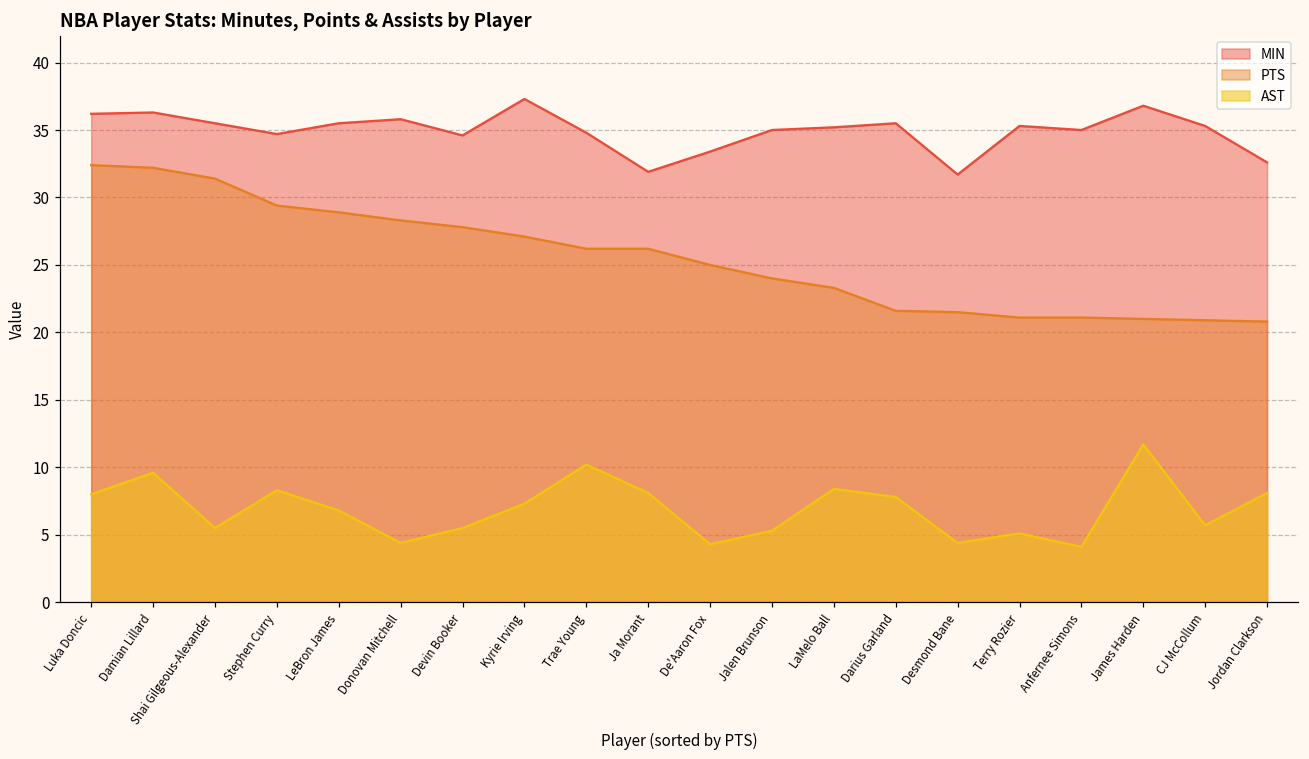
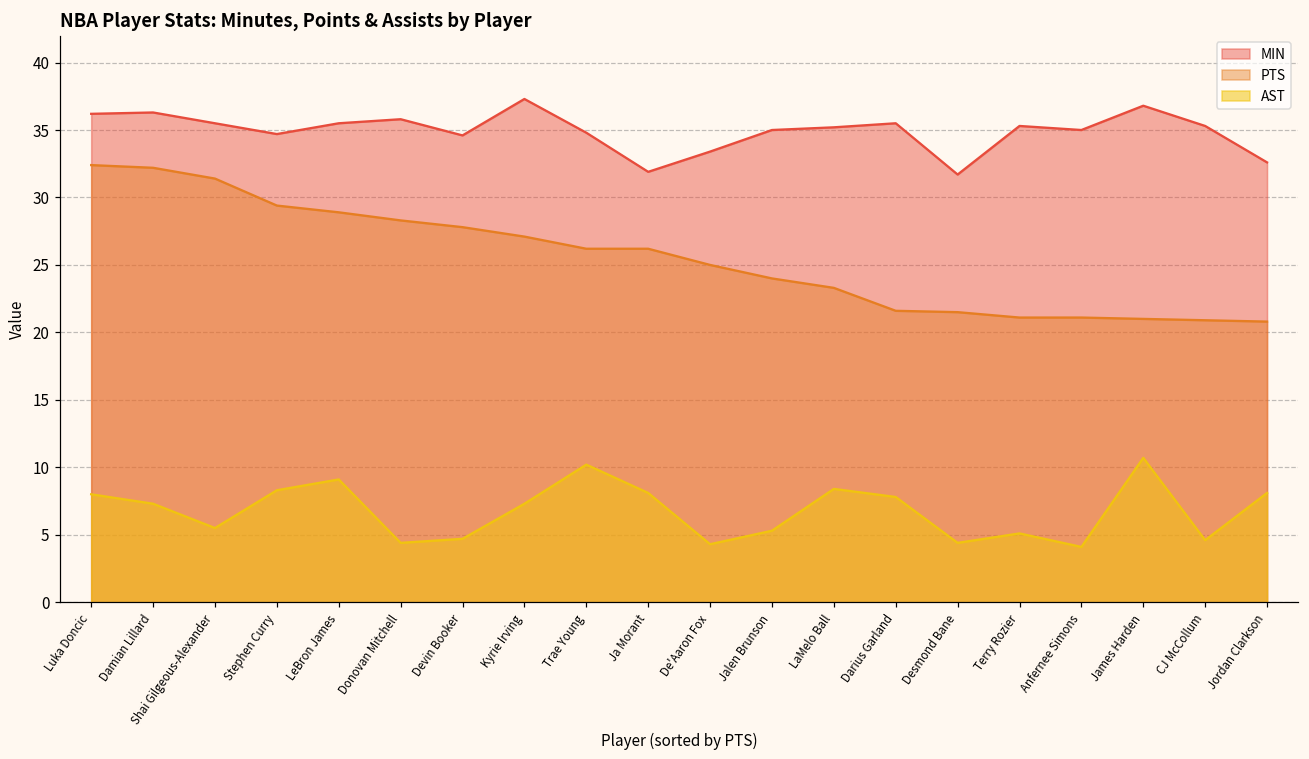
  {
    "AST": {
      "Luka Doncic": 8.0,
-     "Damian Lillard": 9.6,
+     "Damian Lillard": 7.3,
      "Shai Gilgeous-Alexander": 5.5,
      "Stephen Curry": 8.3,
-     "LeBron James": 6.8,
+     "LeBron James": 9.1,
      "Donovan Mitchell": 4.4,
-     "Devin Booker": 5.5,
+     "Devin Booker": 4.7,
      "Kyrie Irving": 7.3,
      "Trae Young": 10.2,
      "Ja Morant": 8.1,
      "De'Aaron Fox": 4.3,
      "Jalen Brunson": 5.3,
      "LaMelo Ball": 8.4,
      "Darius Garland": 7.8,
      "Desmond Bane": 4.4,
      "Terry Rozier": 5.1,
      "Anfernee Simons": 4.1,
-     "James Harden": 11.7,
-     "CJ McCollum": 5.7,
+     "James Harden": 10.7,
+     "CJ McCollum": 4.6,
      "Jordan Clarkson": 8.1
    }
  }
